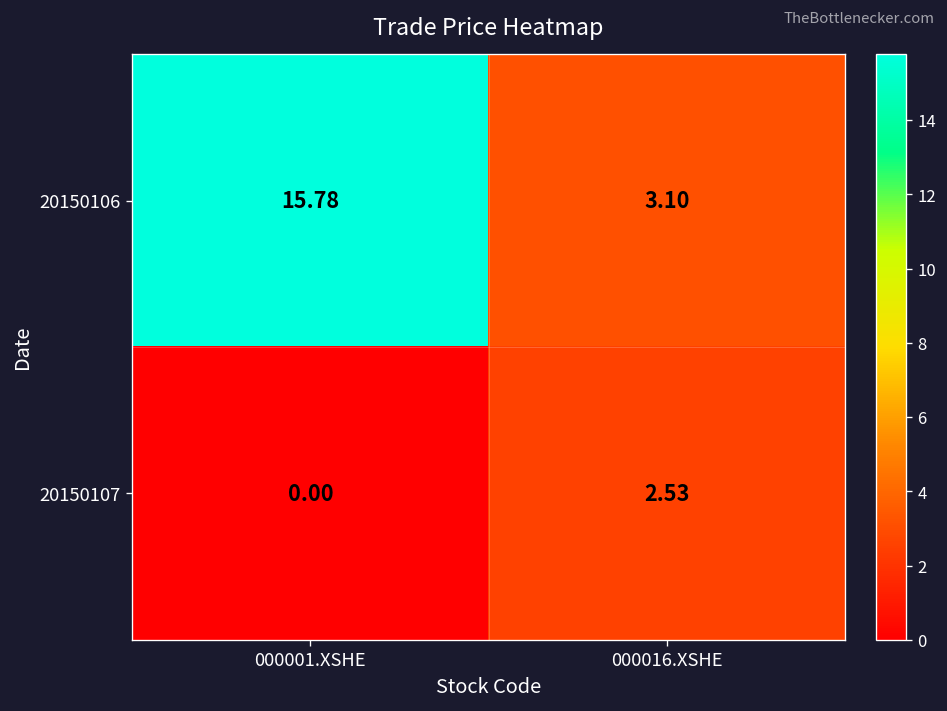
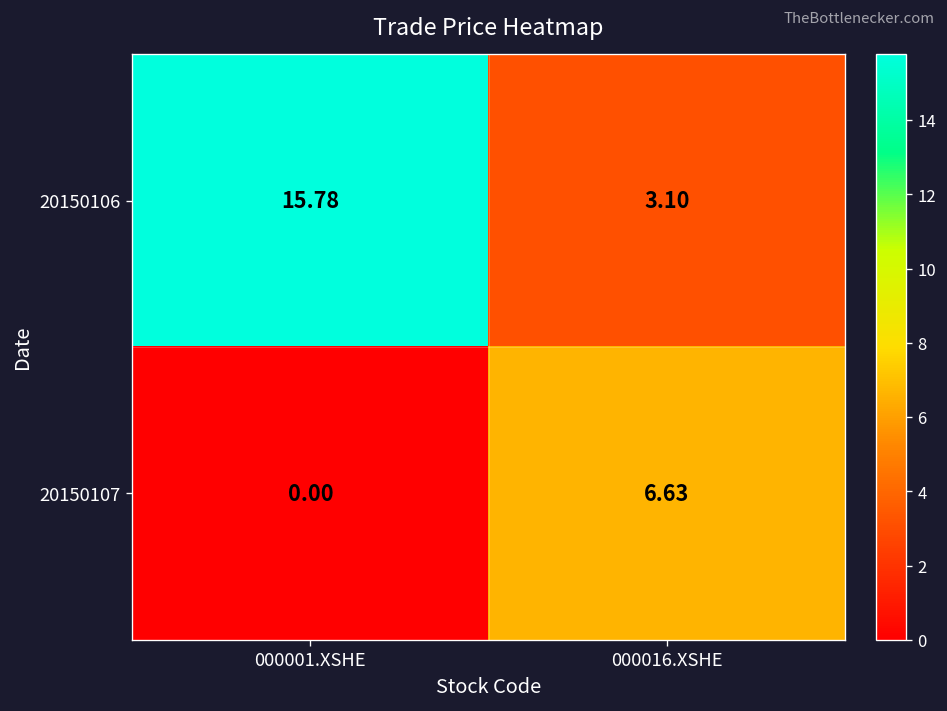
  {
    "20150106": {
      "000001.XSHE": 15.78,
      "000016.XSHE": 3.10
    },
    "20150107": {
      "000001.XSHE": 0.00,
-     "000016.XSHE": 2.53
+     "000016.XSHE": 6.63
    }
  }
